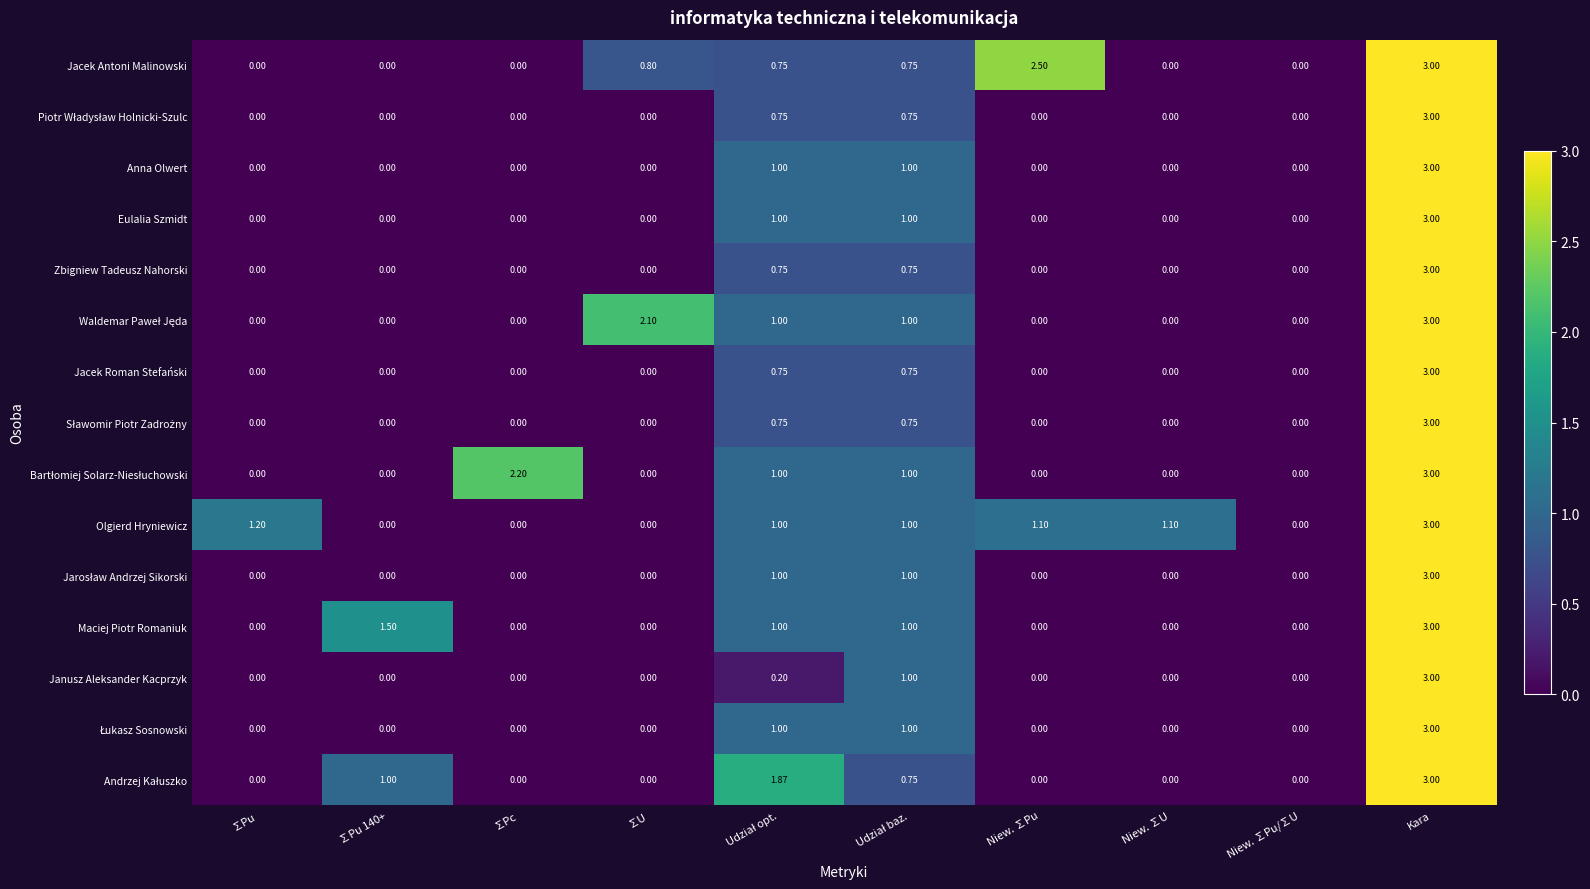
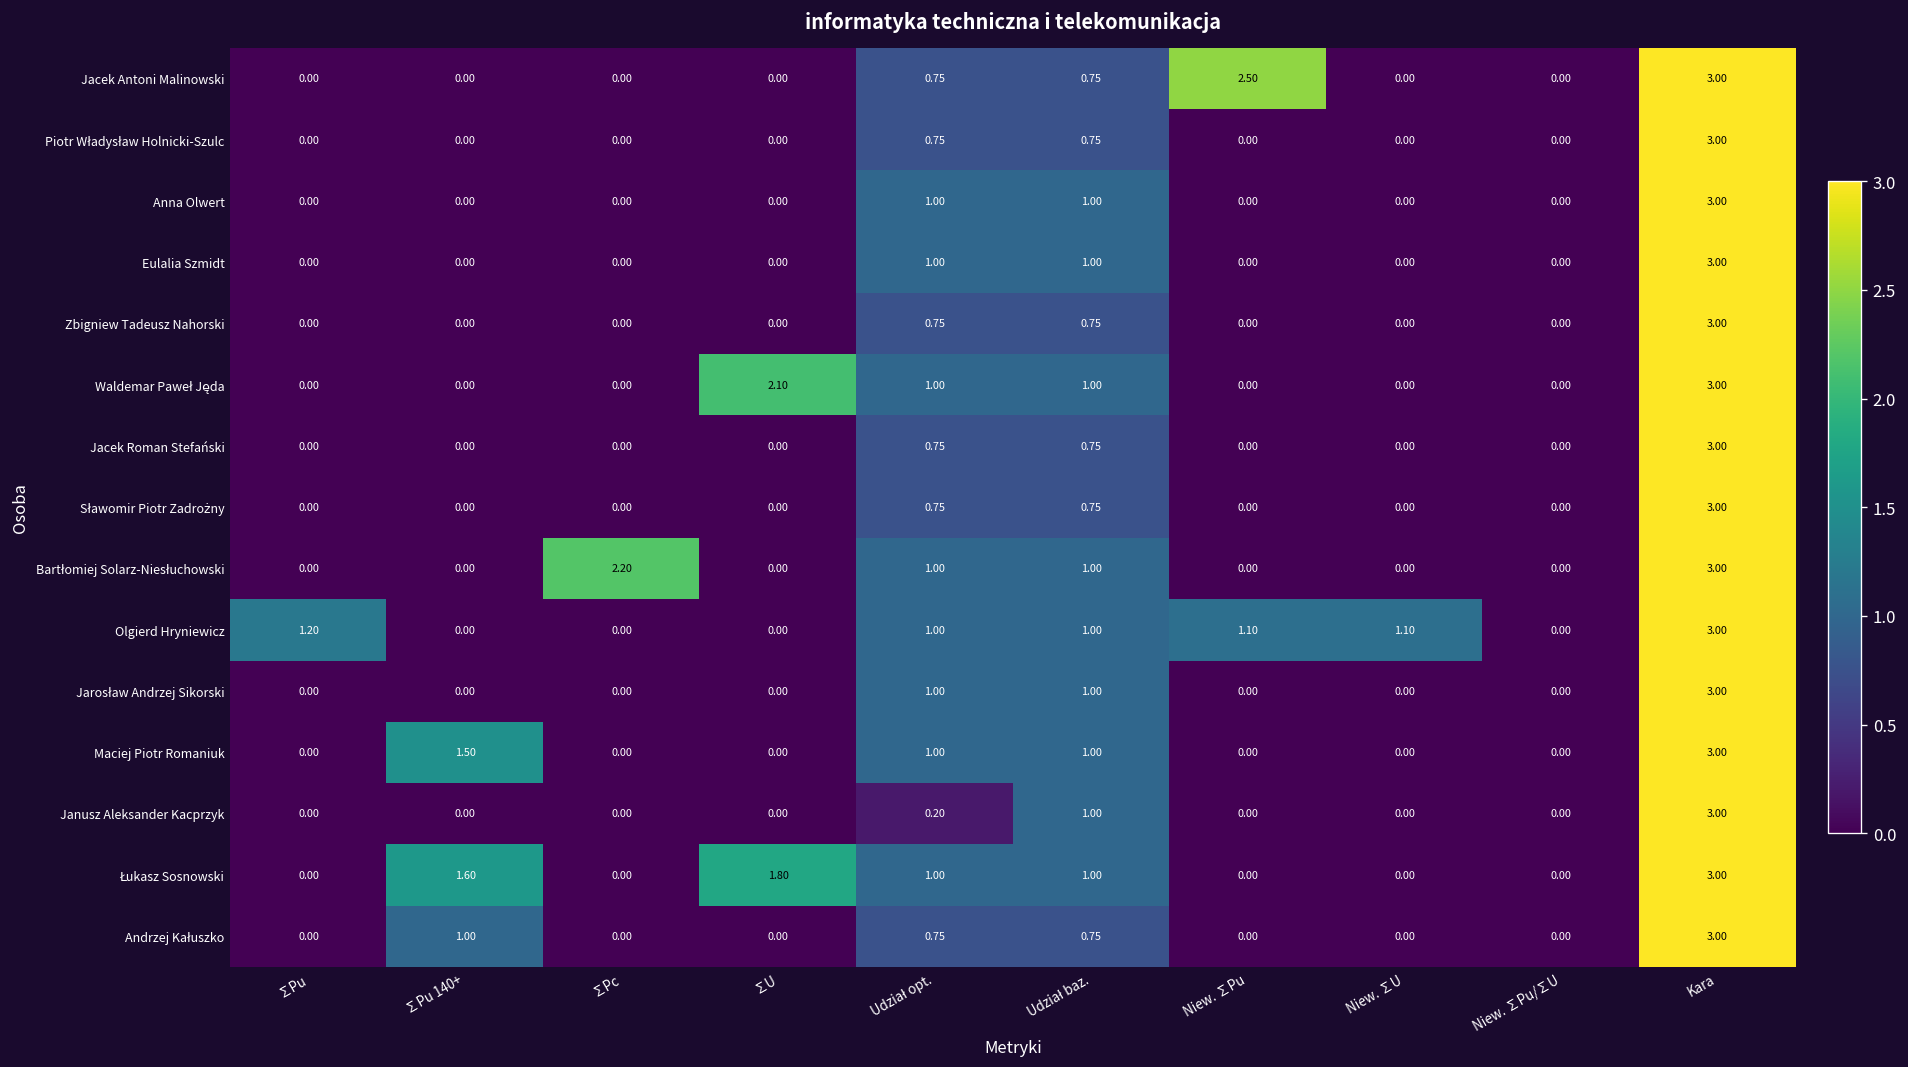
  {
    "Jacek Antoni Malinowski": {
      "∑Pu": 0.00,
      "∑Pu 140+": 0.00,
      "∑Pc": 0.00,
-     "∑U": 0.80,
+     "∑U": 0.00,
      "Udział opt.": 0.75,
      "Udział baz.": 0.75,
      "Niew. ∑Pu": 2.50,
      "Niew. ∑U": 0.00,
      "Niew. ∑Pu/∑U": 0.00,
      "Kara": 3.00
    },
    "Piotr Władysław Holnicki-Szulc": {
      "∑Pu": 0.00,
      "∑Pu 140+": 0.00,
      "∑Pc": 0.00,
      "∑U": 0.00,
      "Udział opt.": 0.75,
      "Udział baz.": 0.75,
      "Niew. ∑Pu": 0.00,
      "Niew. ∑U": 0.00,
      "Niew. ∑Pu/∑U": 0.00,
      "Kara": 3.00
    },
    "Anna Olwert": {
      "∑Pu": 0.00,
      "∑Pu 140+": 0.00,
      "∑Pc": 0.00,
      "∑U": 0.00,
      "Udział opt.": 1.00,
      "Udział baz.": 1.00,
      "Niew. ∑Pu": 0.00,
      "Niew. ∑U": 0.00,
      "Niew. ∑Pu/∑U": 0.00,
      "Kara": 3.00
    },
    "Eulalia Szmidt": {
      "∑Pu": 0.00,
      "∑Pu 140+": 0.00,
      "∑Pc": 0.00,
      "∑U": 0.00,
      "Udział opt.": 1.00,
      "Udział baz.": 1.00,
      "Niew. ∑Pu": 0.00,
      "Niew. ∑U": 0.00,
      "Niew. ∑Pu/∑U": 0.00,
      "Kara": 3.00
    },
    "Zbigniew Tadeusz Nahorski": {
      "∑Pu": 0.00,
      "∑Pu 140+": 0.00,
      "∑Pc": 0.00,
      "∑U": 0.00,
      "Udział opt.": 0.75,
      "Udział baz.": 0.75,
      "Niew. ∑Pu": 0.00,
      "Niew. ∑U": 0.00,
      "Niew. ∑Pu/∑U": 0.00,
      "Kara": 3.00
    },
    "Waldemar Paweł Jęda": {
      "∑Pu": 0.00,
      "∑Pu 140+": 0.00,
      "∑Pc": 0.00,
      "∑U": 2.10,
      "Udział opt.": 1.00,
      "Udział baz.": 1.00,
      "Niew. ∑Pu": 0.00,
      "Niew. ∑U": 0.00,
      "Niew. ∑Pu/∑U": 0.00,
      "Kara": 3.00
    },
    "Jacek Roman Stefański": {
      "∑Pu": 0.00,
      "∑Pu 140+": 0.00,
      "∑Pc": 0.00,
      "∑U": 0.00,
      "Udział opt.": 0.75,
      "Udział baz.": 0.75,
      "Niew. ∑Pu": 0.00,
      "Niew. ∑U": 0.00,
      "Niew. ∑Pu/∑U": 0.00,
      "Kara": 3.00
    },
    "Sławomir Piotr Zadrożny": {
      "∑Pu": 0.00,
      "∑Pu 140+": 0.00,
      "∑Pc": 0.00,
      "∑U": 0.00,
      "Udział opt.": 0.75,
      "Udział baz.": 0.75,
      "Niew. ∑Pu": 0.00,
      "Niew. ∑U": 0.00,
      "Niew. ∑Pu/∑U": 0.00,
      "Kara": 3.00
    },
    "Bartłomiej Solarz-Niesłuchowski": {
      "∑Pu": 0.00,
      "∑Pu 140+": 0.00,
      "∑Pc": 2.20,
      "∑U": 0.00,
      "Udział opt.": 1.00,
      "Udział baz.": 1.00,
      "Niew. ∑Pu": 0.00,
      "Niew. ∑U": 0.00,
      "Niew. ∑Pu/∑U": 0.00,
      "Kara": 3.00
    },
    "Olgierd Hryniewicz": {
      "∑Pu": 1.20,
      "∑Pu 140+": 0.00,
      "∑Pc": 0.00,
      "∑U": 0.00,
      "Udział opt.": 1.00,
      "Udział baz.": 1.00,
      "Niew. ∑Pu": 1.10,
      "Niew. ∑U": 1.10,
      "Niew. ∑Pu/∑U": 0.00,
      "Kara": 3.00
    },
    "Jarosław Andrzej Sikorski": {
      "∑Pu": 0.00,
      "∑Pu 140+": 0.00,
      "∑Pc": 0.00,
      "∑U": 0.00,
      "Udział opt.": 1.00,
      "Udział baz.": 1.00,
      "Niew. ∑Pu": 0.00,
      "Niew. ∑U": 0.00,
      "Niew. ∑Pu/∑U": 0.00,
      "Kara": 3.00
    },
    "Maciej Piotr Romaniuk": {
      "∑Pu": 0.00,
      "∑Pu 140+": 1.50,
      "∑Pc": 0.00,
      "∑U": 0.00,
      "Udział opt.": 1.00,
      "Udział baz.": 1.00,
      "Niew. ∑Pu": 0.00,
      "Niew. ∑U": 0.00,
      "Niew. ∑Pu/∑U": 0.00,
      "Kara": 3.00
    },
    "Janusz Aleksander Kacprzyk": {
      "∑Pu": 0.00,
      "∑Pu 140+": 0.00,
      "∑Pc": 0.00,
      "∑U": 0.00,
      "Udział opt.": 0.20,
      "Udział baz.": 1.00,
      "Niew. ∑Pu": 0.00,
      "Niew. ∑U": 0.00,
      "Niew. ∑Pu/∑U": 0.00,
      "Kara": 3.00
    },
    "Łukasz Sosnowski": {
      "∑Pu": 0.00,
-     "∑Pu 140+": 0.00,
+     "∑Pu 140+": 1.60,
      "∑Pc": 0.00,
-     "∑U": 0.00,
+     "∑U": 1.80,
      "Udział opt.": 1.00,
      "Udział baz.": 1.00,
      "Niew. ∑Pu": 0.00,
      "Niew. ∑U": 0.00,
      "Niew. ∑Pu/∑U": 0.00,
      "Kara": 3.00
    },
    "Andrzej Kałuszko": {
      "∑Pu": 0.00,
      "∑Pu 140+": 1.00,
      "∑Pc": 0.00,
      "∑U": 0.00,
-     "Udział opt.": 1.87,
+     "Udział opt.": 0.75,
      "Udział baz.": 0.75,
      "Niew. ∑Pu": 0.00,
      "Niew. ∑U": 0.00,
      "Niew. ∑Pu/∑U": 0.00,
      "Kara": 3.00
    }
  }
